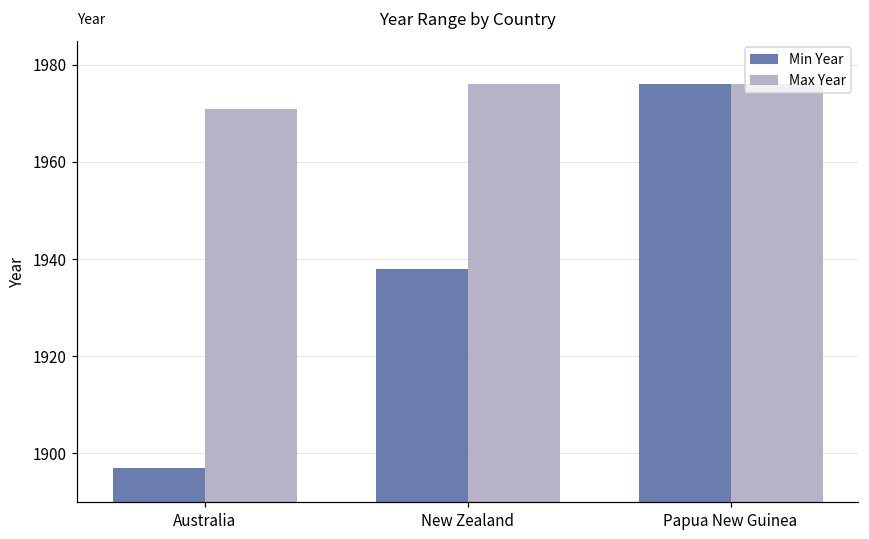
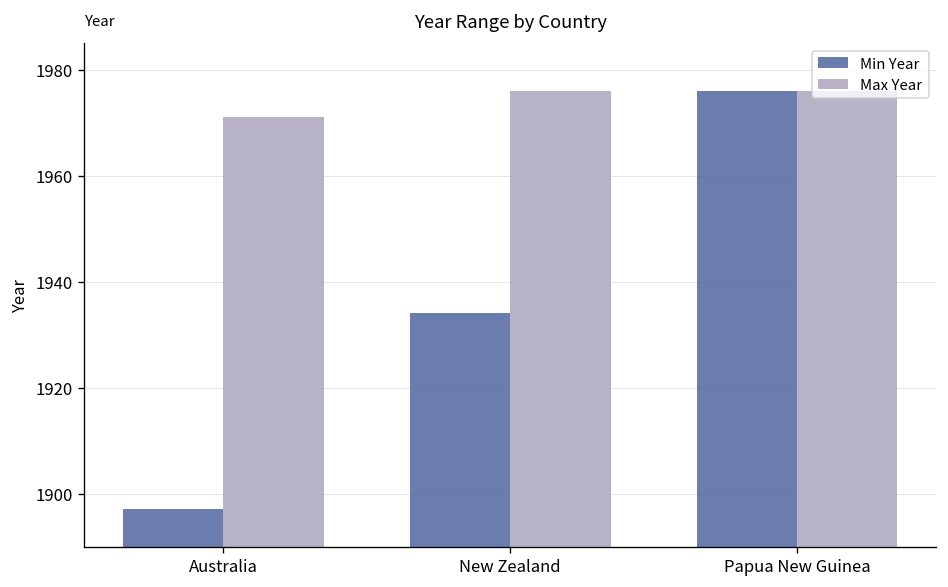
  {
    "Min Year": {
      "Australia": 1897,
-     "New Zealand": 1938,
+     "New Zealand": 1934,
      "Papua New Guinea": 1976
    },
    "Max Year": {
      "Australia": 1971,
      "New Zealand": 1976
    }
  }
